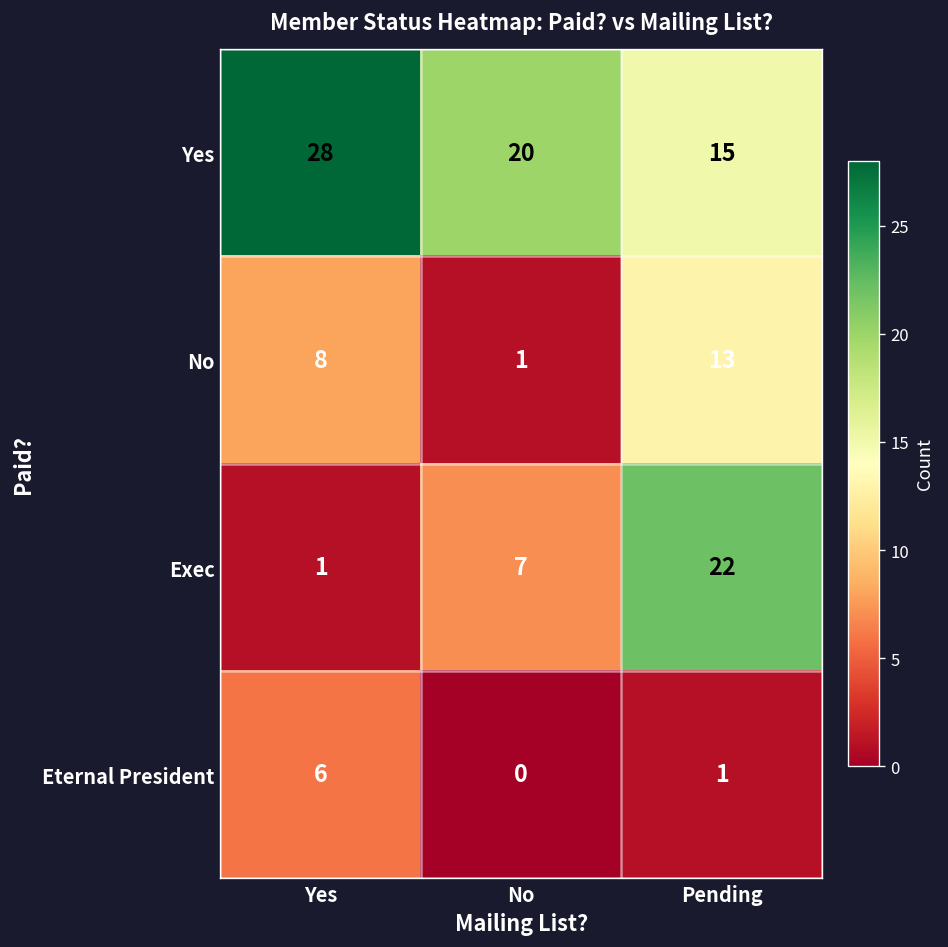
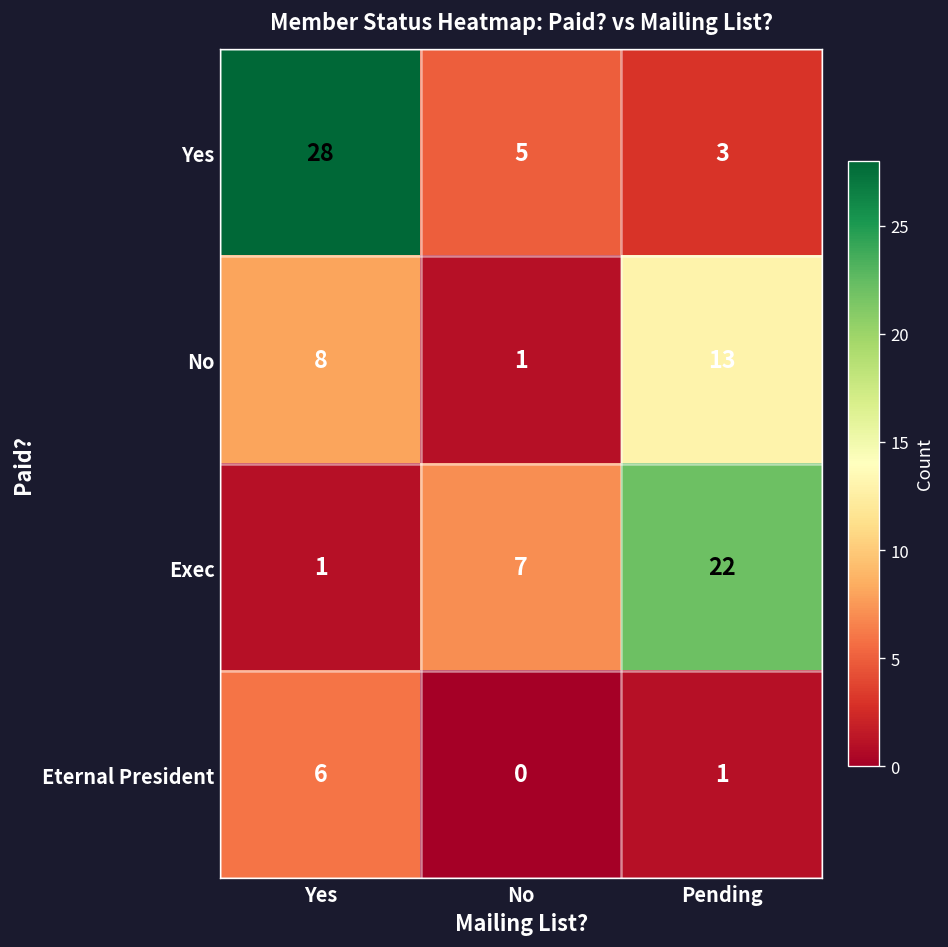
  {
    "Yes": {
      "Yes": 28,
-     "No": 20,
-     "Pending": 15
+     "No": 5,
+     "Pending": 3
    },
    "No": {
      "Yes": 8,
      "No": 1,
      "Pending": 13
    },
    "Exec": {
      "Yes": 1,
      "No": 7,
      "Pending": 22
    },
    "Eternal President": {
      "Yes": 6,
      "No": 0,
      "Pending": 1
    }
  }
